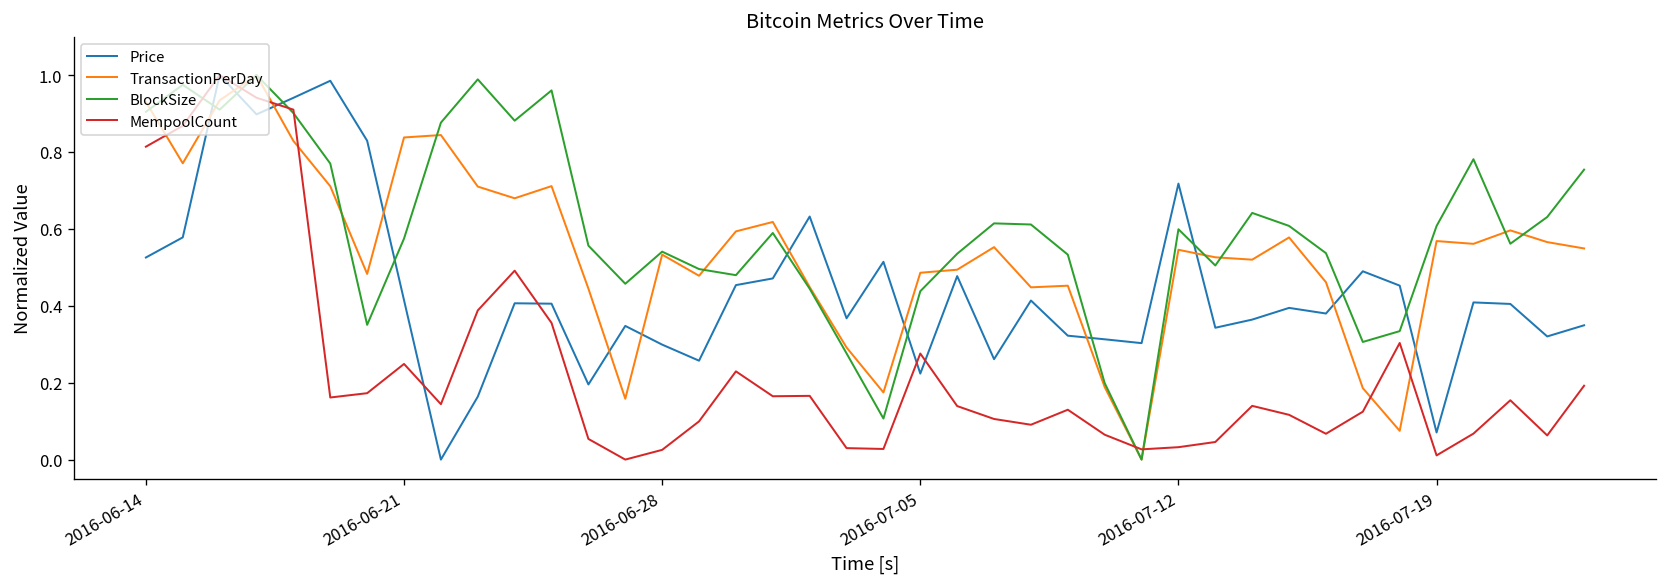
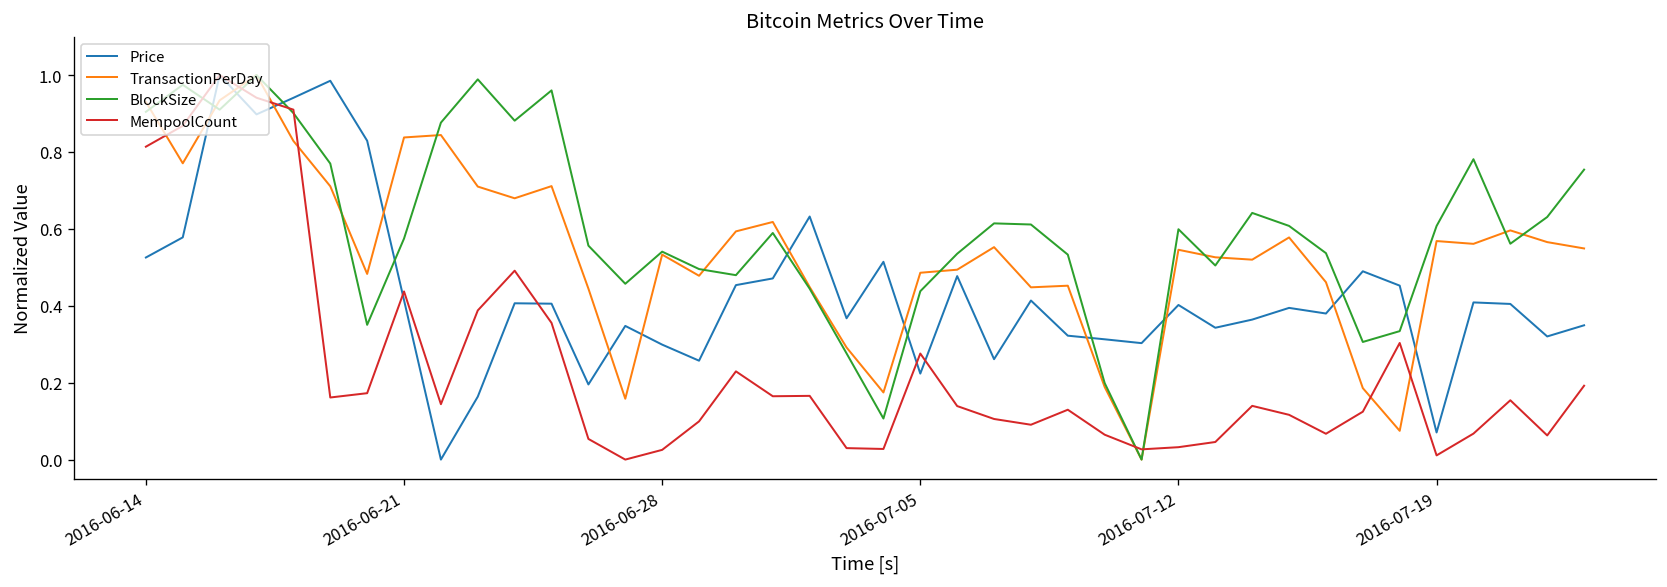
  {
    "Price": {
      "2016-06-14": 0.53,
      "2016-06-21": 0.41,
      "2016-06-28": 0.30,
      "2016-07-05": 0.22,
-     "2016-07-12": 0.72,
+     "2016-07-12": 0.40,
      "2016-07-19": 0.07
    },
    "TransactionPerDay": {
      "2016-06-21": 0.84,
      "2016-07-05": 0.49,
      "2016-07-12": 0.55,
      "2016-07-19": 0.57
    },
    "BlockSize": {
      "2016-06-21": 0.57,
      "2016-07-05": 0.44,
      "2016-07-12": 0.60,
      "2016-07-19": 0.61
    },
    "MempoolCount": {
      "2016-06-14": 0.81,
-     "2016-06-21": 0.25,
+     "2016-06-21": 0.44,
      "2016-06-28": 0.03,
      "2016-07-05": 0.28,
      "2016-07-12": 0.03,
      "2016-07-19": 0.01
    }
  }
